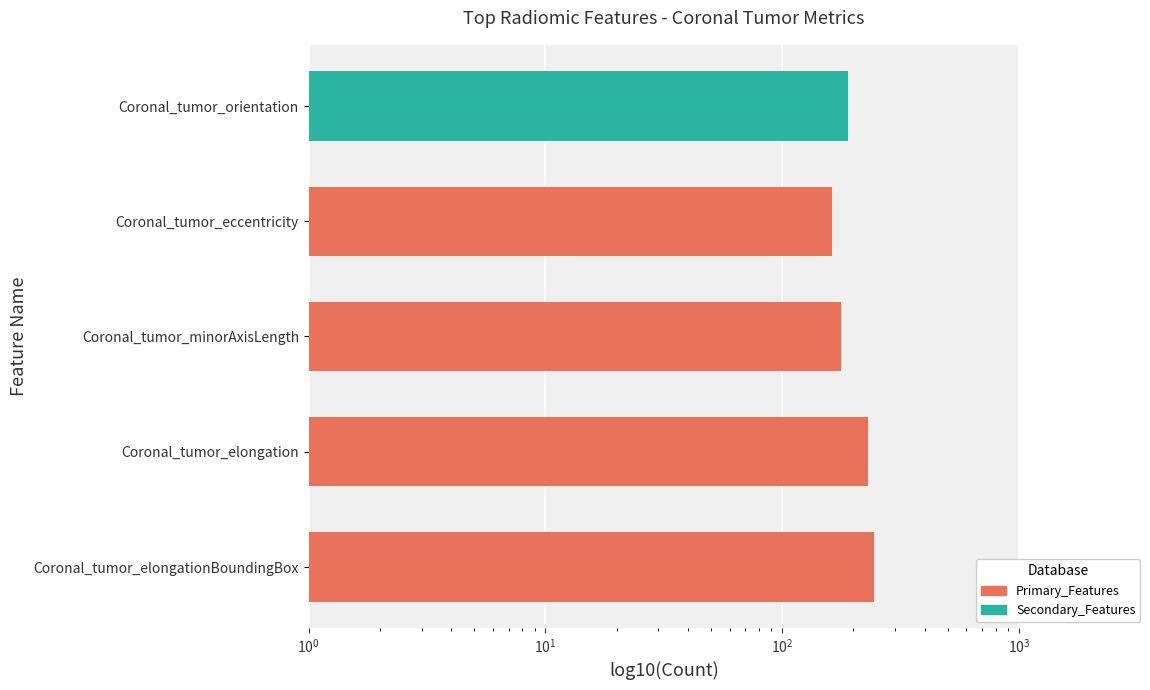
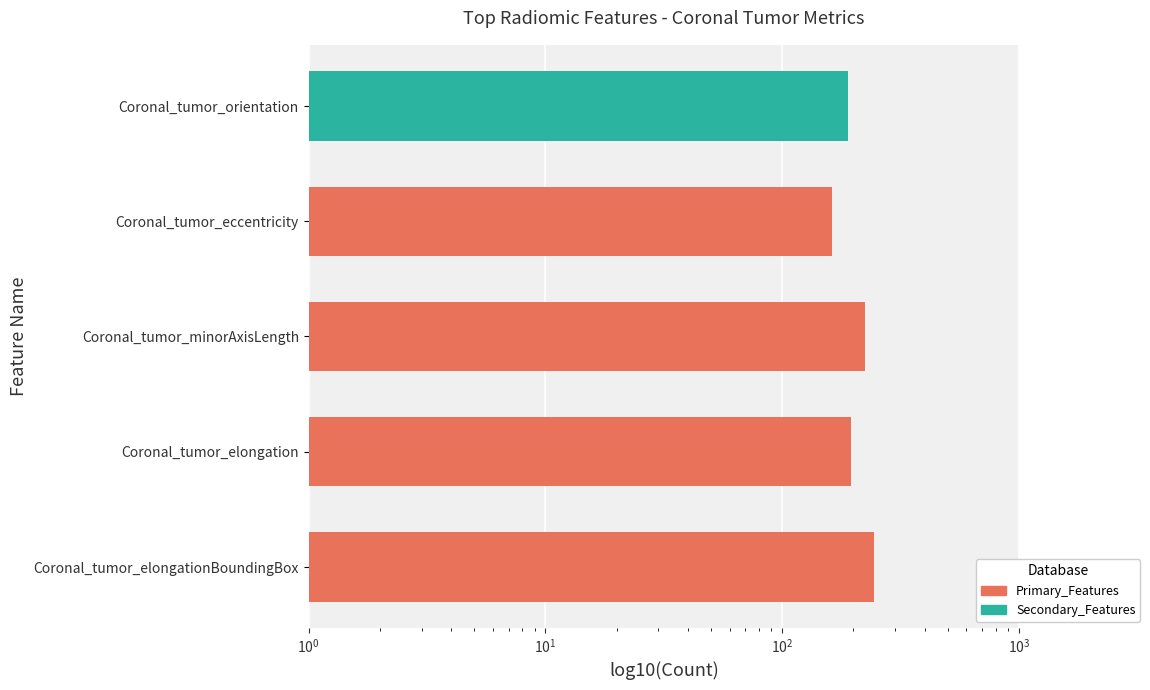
  {
    "Coronal_tumor_orientation": 190,
    "Coronal_tumor_eccentricity": 160,
-   "Coronal_tumor_minorAxisLength": 180,
-   "Coronal_tumor_elongation": 230,
+   "Coronal_tumor_minorAxisLength": 230,
+   "Coronal_tumor_elongation": 200,
    "Coronal_tumor_elongationBoundingBox": 240
  }
